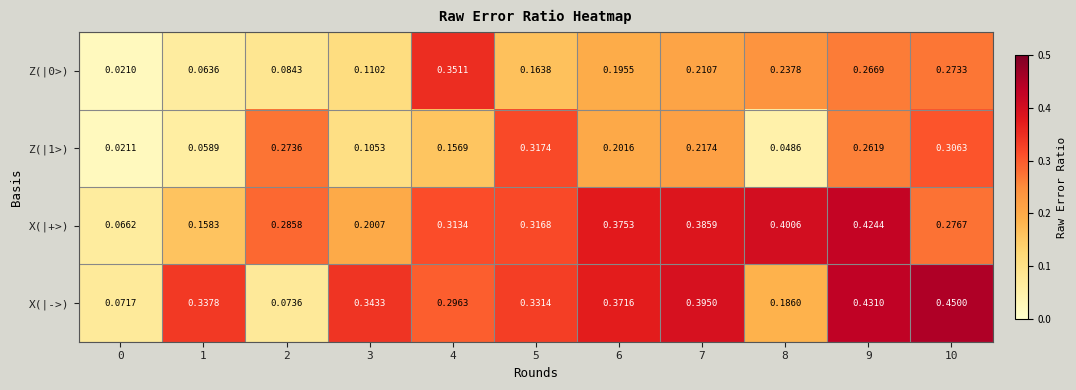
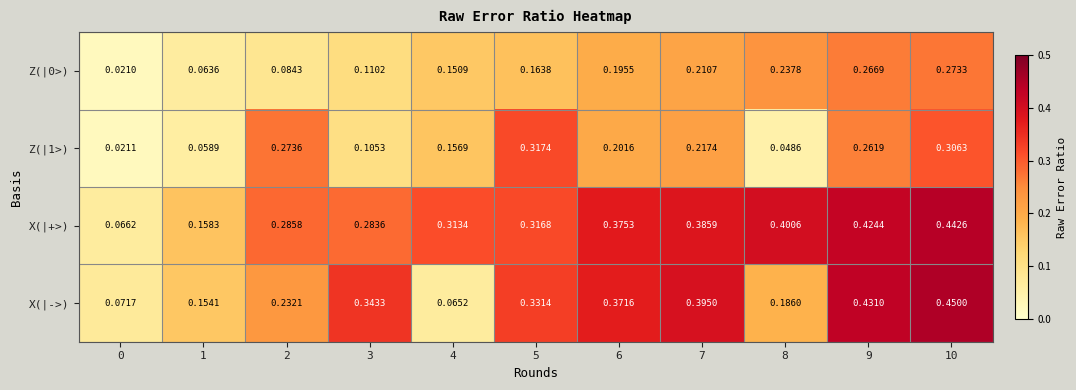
  {
    "Z(|0>)": {
      "0": 0.0210,
      "1": 0.0636,
      "2": 0.0843,
      "3": 0.1102,
-     "4": 0.3511,
+     "4": 0.1509,
      "5": 0.1638,
      "6": 0.1955,
      "7": 0.2107,
      "8": 0.2378,
      "9": 0.2669,
      "10": 0.2733
    },
    "Z(|1>)": {
      "0": 0.0211,
      "1": 0.0589,
      "2": 0.2736,
      "3": 0.1053,
      "4": 0.1569,
      "5": 0.3174,
      "6": 0.2016,
      "7": 0.2174,
      "8": 0.0486,
      "9": 0.2619,
      "10": 0.3063
    },
    "X(|+>)": {
      "0": 0.0662,
      "1": 0.1583,
      "2": 0.2858,
-     "3": 0.2007,
+     "3": 0.2836,
      "4": 0.3134,
      "5": 0.3168,
      "6": 0.3753,
      "7": 0.3859,
      "8": 0.4006,
      "9": 0.4244,
-     "10": 0.2767
+     "10": 0.4426
    },
    "X(|->)": {
      "0": 0.0717,
-     "1": 0.3378,
-     "2": 0.0736,
+     "1": 0.1541,
+     "2": 0.2321,
      "3": 0.3433,
-     "4": 0.2963,
+     "4": 0.0652,
      "5": 0.3314,
      "6": 0.3716,
      "7": 0.3950,
      "8": 0.1860,
      "9": 0.4310,
      "10": 0.4500
    }
  }
